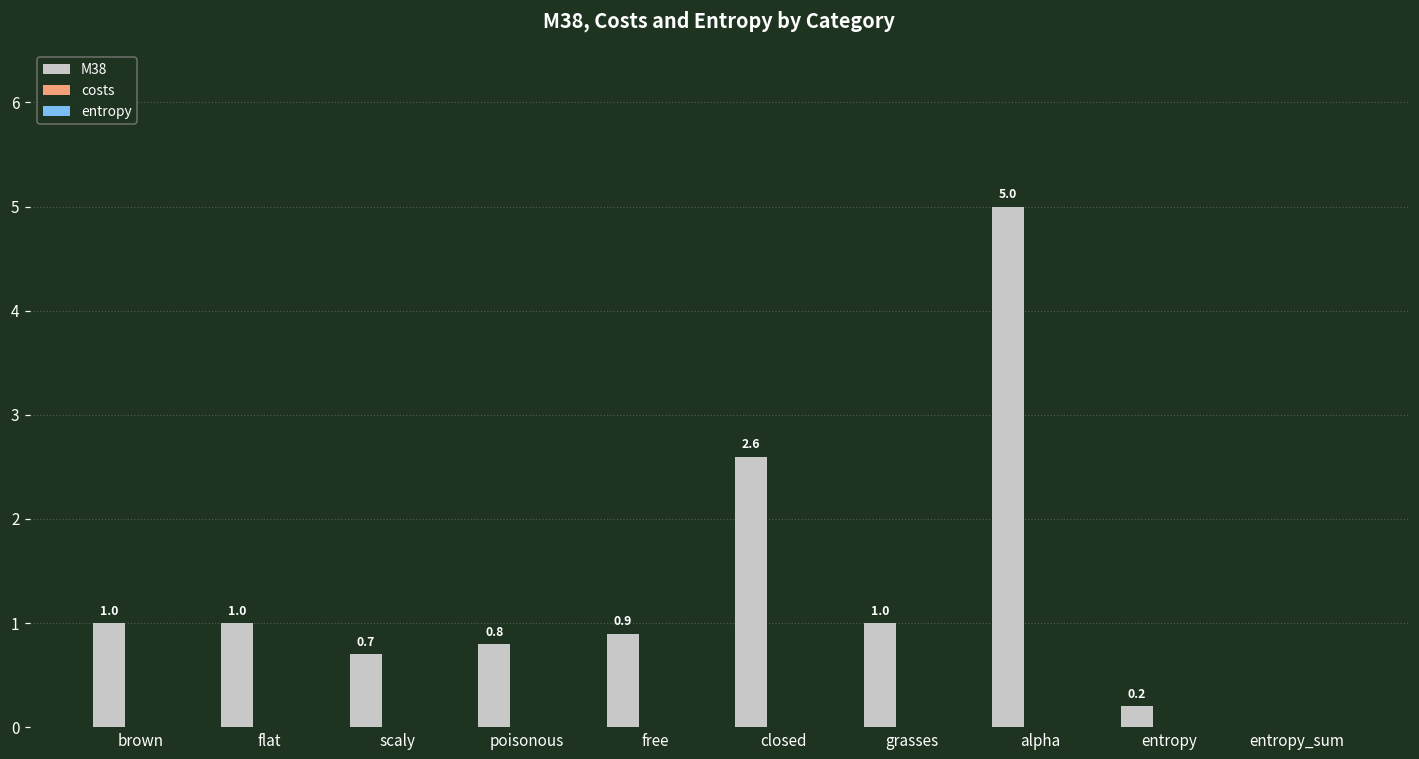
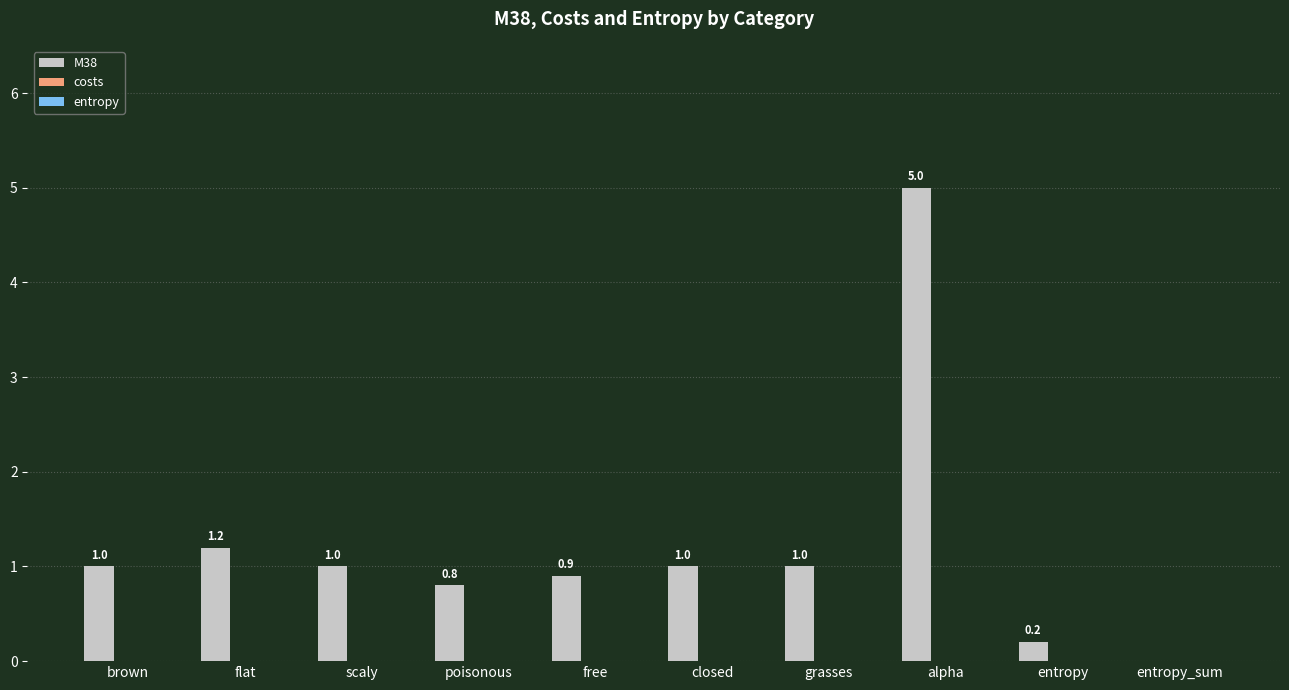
  {
    "M38": {
      "brown": 1.0,
-     "flat": 1.0,
-     "scaly": 0.7,
+     "flat": 1.2,
+     "scaly": 1.0,
      "poisonous": 0.8,
      "free": 0.9,
-     "closed": 2.6,
+     "closed": 1.0,
      "grasses": 1.0,
      "alpha": 5.0,
      "entropy": 0.2
    },
    "costs": {
      "brown": 0.0,
      "flat": 0.0,
      "scaly": 0.0,
      "poisonous": 0.0,
      "free": 0.0,
      "closed": 0.0,
      "grasses": 0.0,
      "alpha": 0.0,
      "entropy": 0.0,
      "entropy_sum": 0.0
    },
    "entropy": {
      "brown": 0.0,
      "flat": 0.0,
      "scaly": 0.0,
      "poisonous": 0.0,
      "free": 0.0,
      "closed": 0.0,
      "grasses": 0.0,
      "alpha": 0.0,
      "entropy": 0.0,
      "entropy_sum": 0.0
    }
  }
